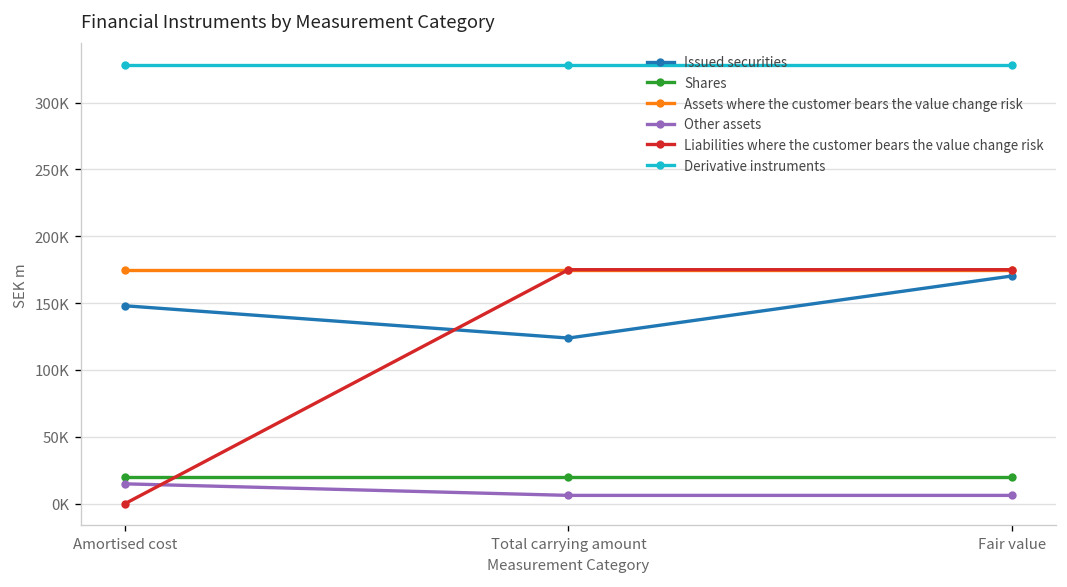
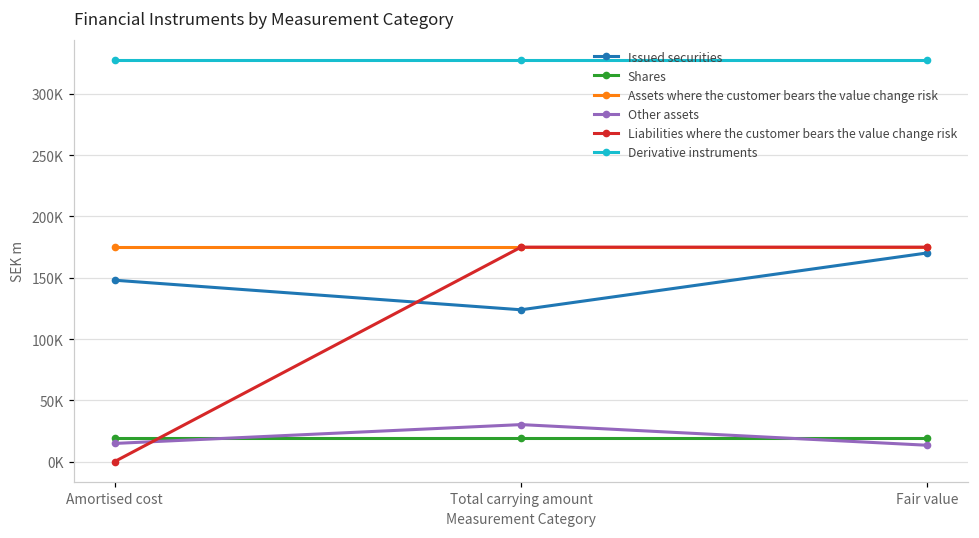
  {
    "Issued securities": {
      "Amortised cost": 148000,
      "Total carrying amount": 124000,
      "Fair value": 170000
    },
    "Shares": {
      "Amortised cost": 20000,
      "Total carrying amount": 20000,
      "Fair value": 20000
    },
    "Assets where the customer bears the value change risk": {
      "Amortised cost": 175000
    },
    "Other assets": {
      "Amortised cost": 15000,
-     "Total carrying amount": 6000,
-     "Fair value": 6000
+     "Total carrying amount": 30000,
+     "Fair value": 13000
    },
    "Liabilities where the customer bears the value change risk": {
      "Amortised cost": 0
    },
    "Derivative instruments": {
      "Amortised cost": 328000,
      "Total carrying amount": 328000,
      "Fair value": 328000
    }
  }
